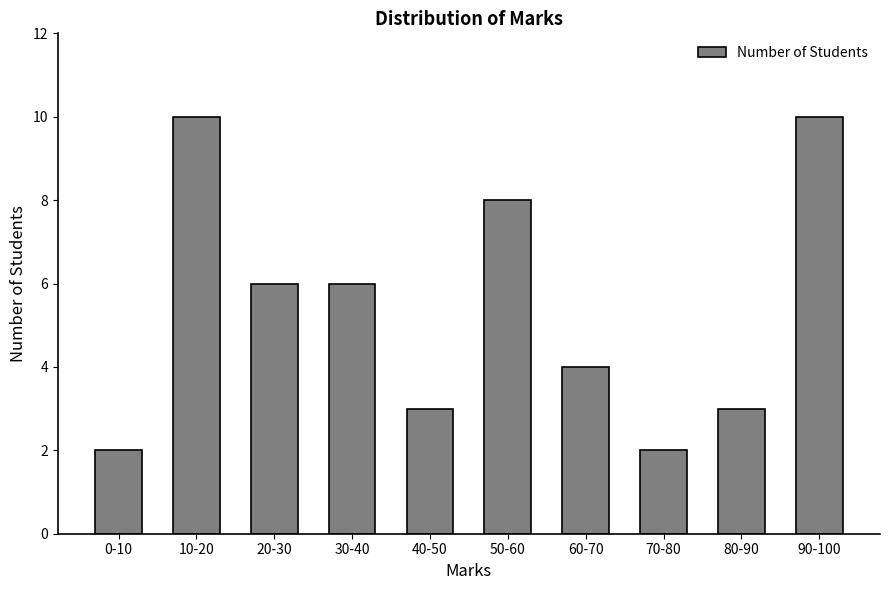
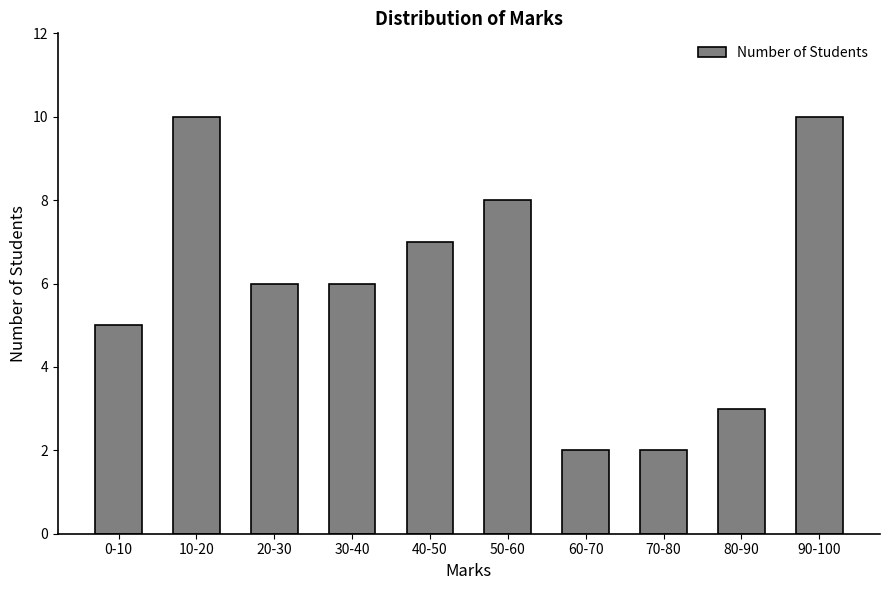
  {
-   "0-10": 2,
+   "0-10": 5,
    "10-20": 10,
    "20-30": 6,
    "30-40": 6,
-   "40-50": 3,
+   "40-50": 7,
    "50-60": 8,
-   "60-70": 4,
+   "60-70": 2,
    "70-80": 2,
    "80-90": 3,
    "90-100": 10
  }
